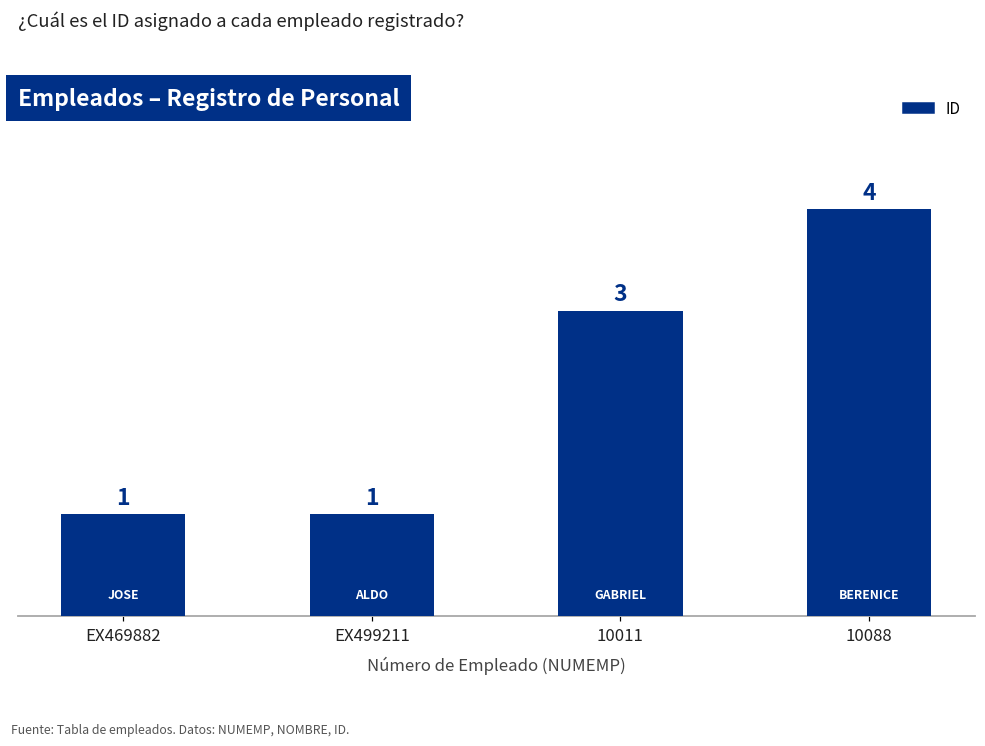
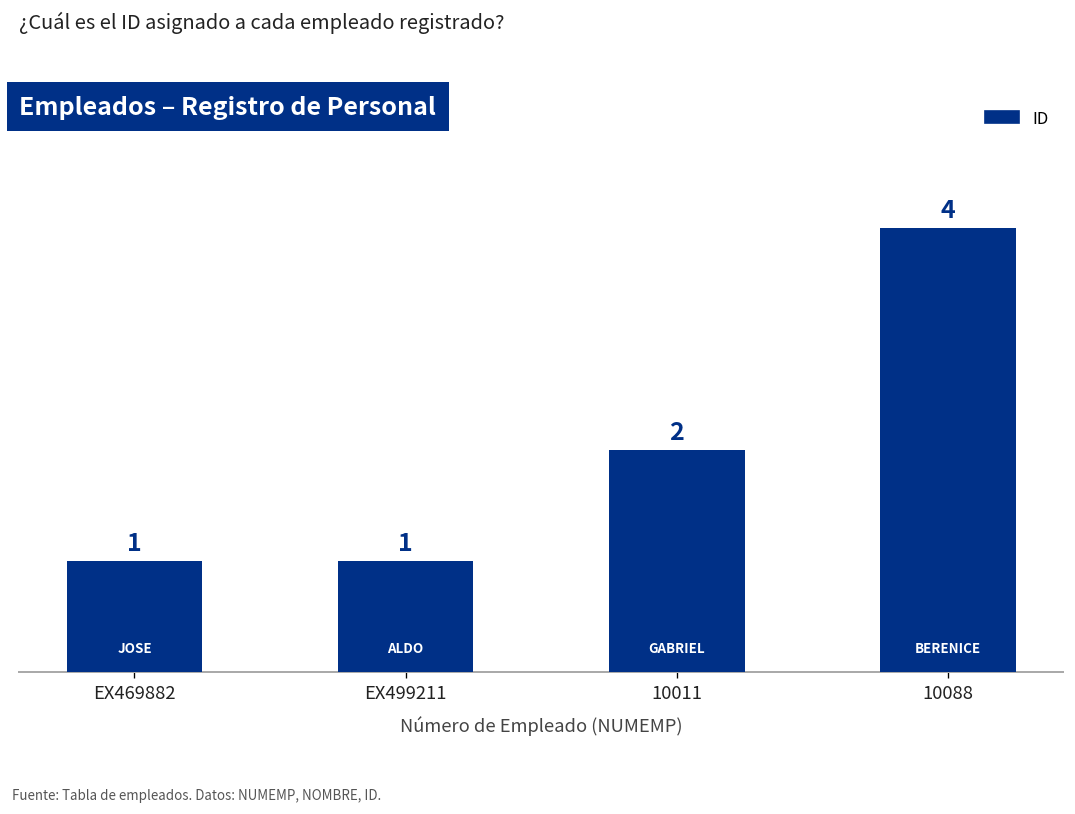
  {
    "EX469882": 1,
    "EX499211": 1,
-   "10011": 3,
+   "10011": 2,
    "10088": 4
  }
